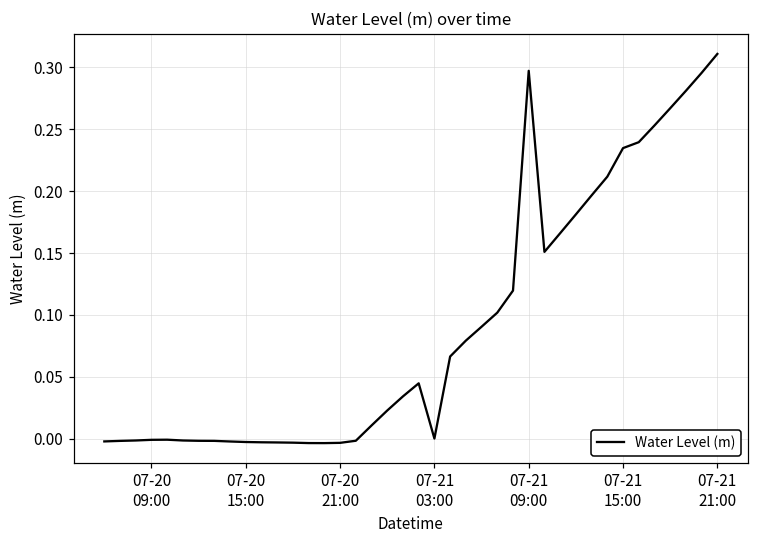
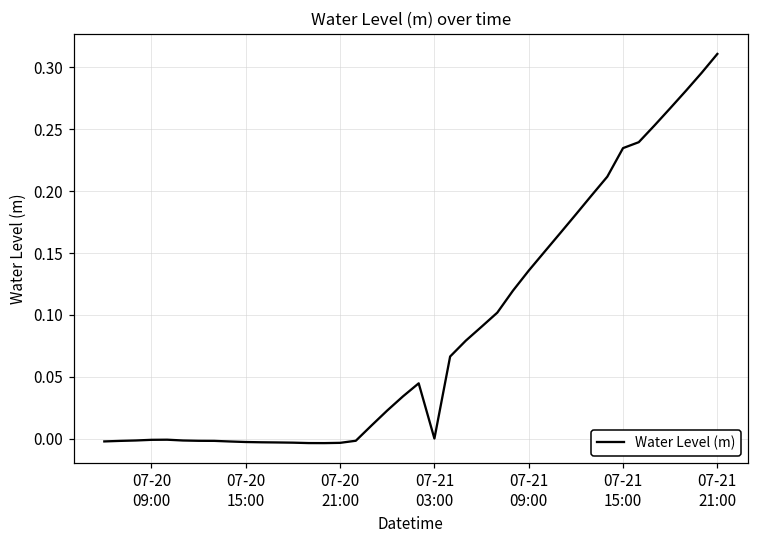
  {
    "07-20 09:00": -0.001,
    "07-20 15:00": -0.003,
    "07-20 21:00": -0.003,
    "07-21 03:00": 0.000,
-   "07-21 09:00": 0.297,
+   "07-21 09:00": 0.136,
    "07-21 15:00": 0.235,
    "07-21 21:00": 0.311
  }
